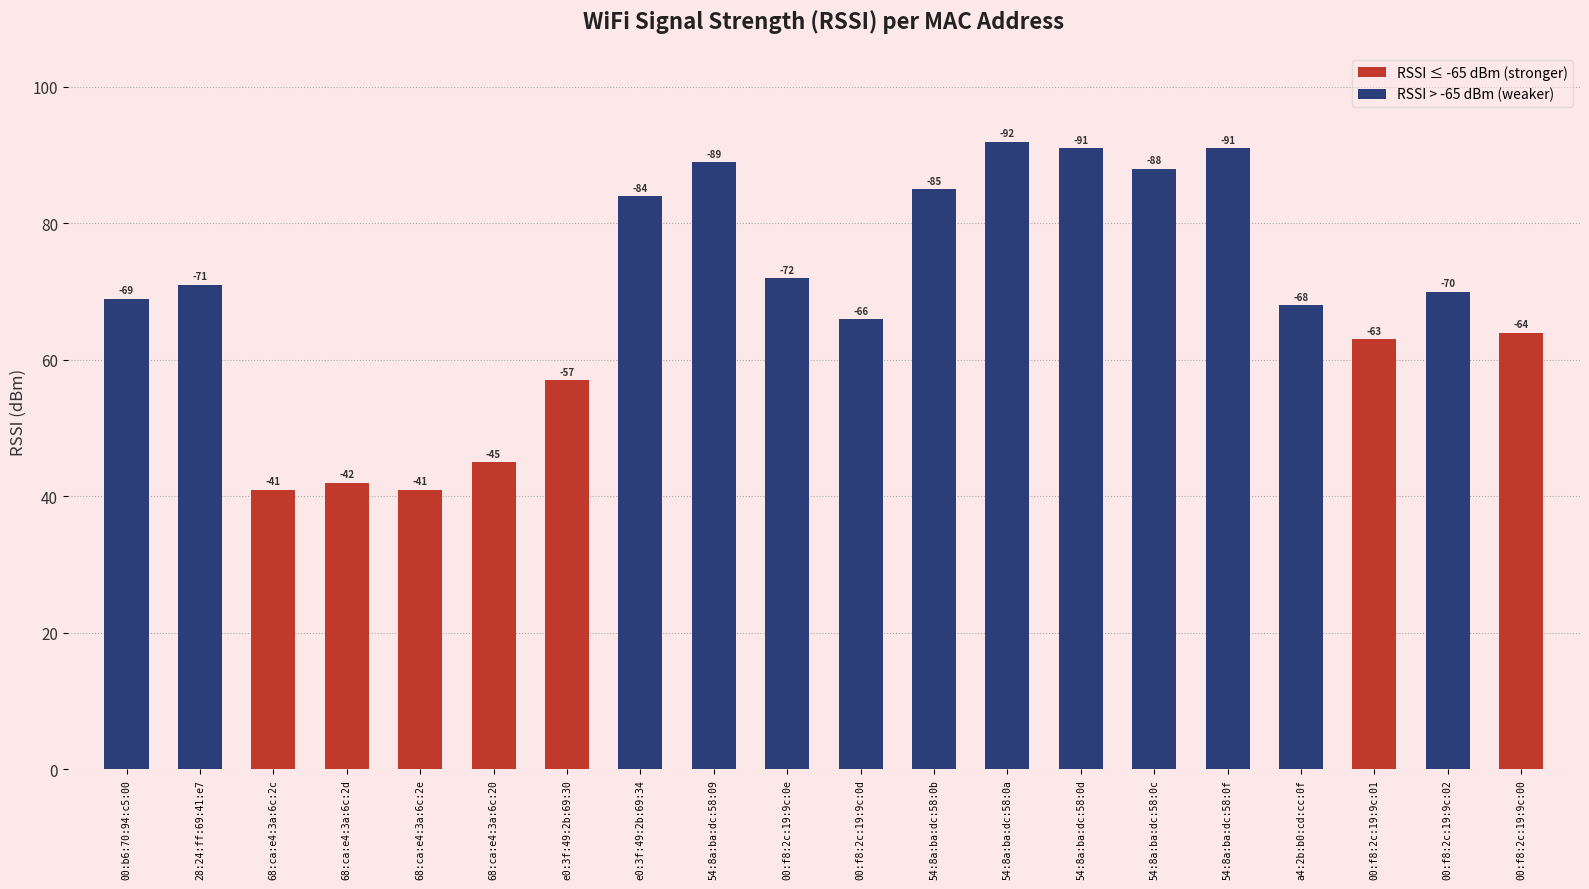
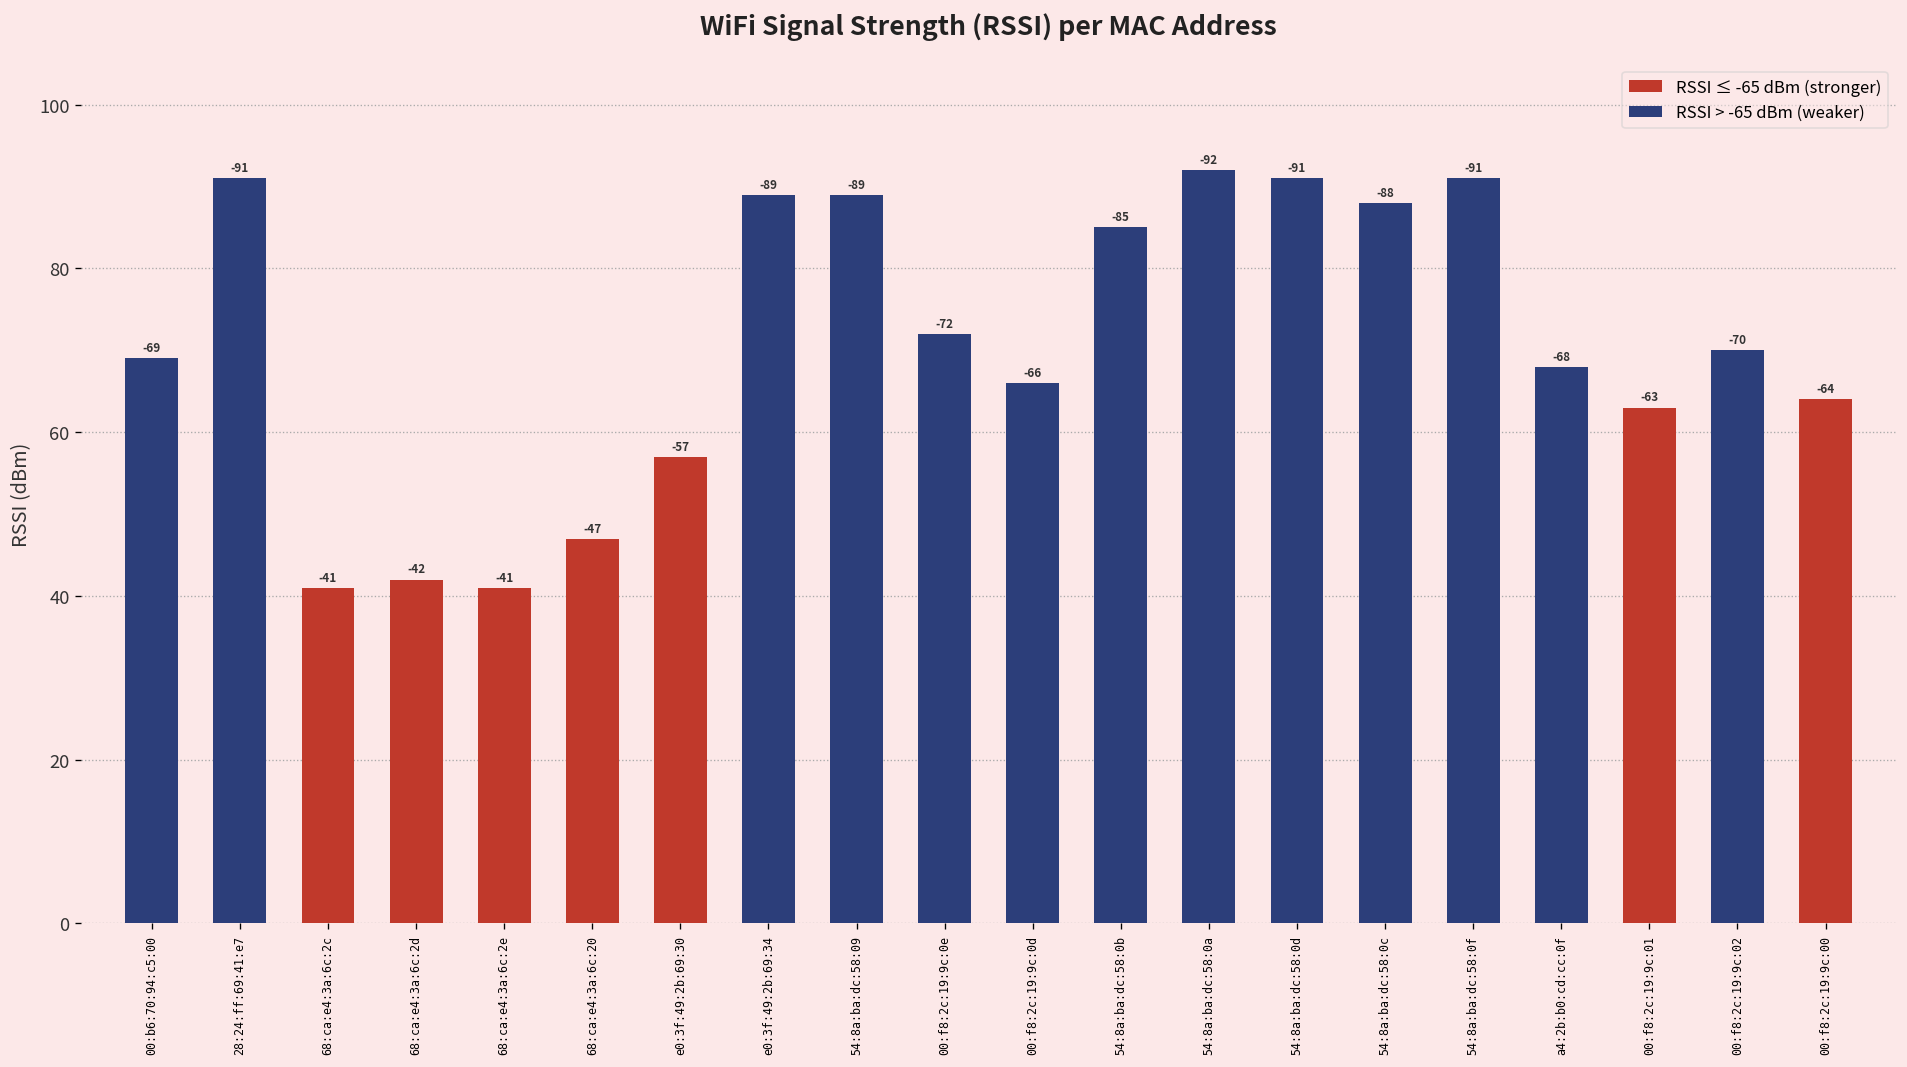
  {
-   "28:24:ff:69:41:e7": -71,
-   "68:ca:e4:3a:6c:20": -45,
-   "e0:3f:49:2b:69:34": -84
+   "28:24:ff:69:41:e7": -91,
+   "68:ca:e4:3a:6c:20": -47,
+   "e0:3f:49:2b:69:34": -89
  }
